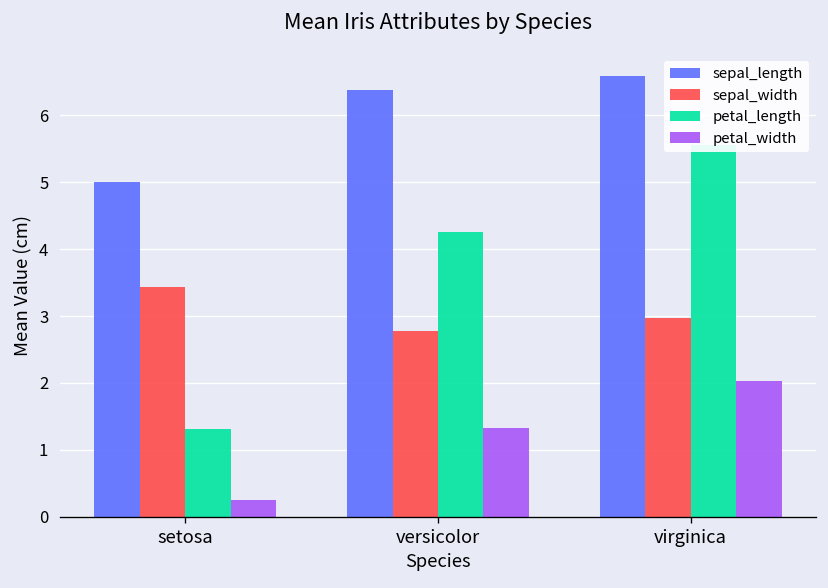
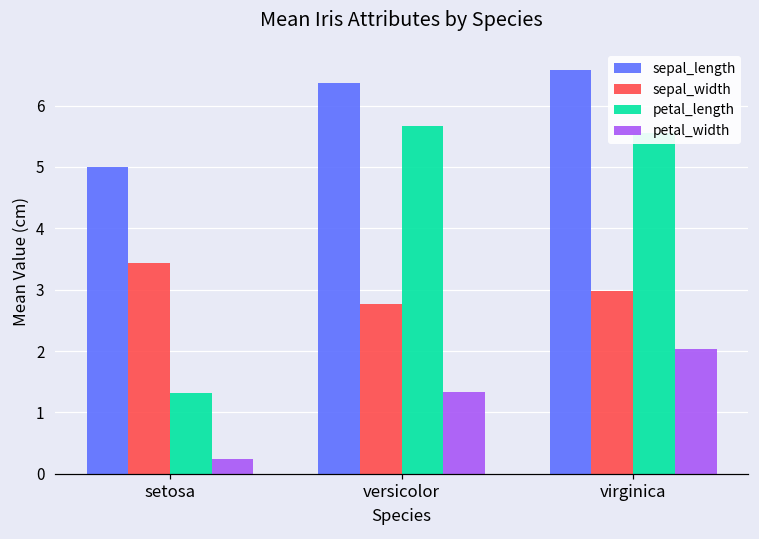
  {
    "sepal_length": {
      "setosa": 5.0,
      "versicolor": 6.4,
      "virginica": 6.6
    },
    "sepal_width": {
      "setosa": 3.4,
      "versicolor": 2.8,
      "virginica": 3.0
    },
    "petal_length": {
      "setosa": 1.3,
-     "versicolor": 4.3
+     "versicolor": 5.7
    },
    "petal_width": {
      "setosa": 0.2,
      "versicolor": 1.3,
      "virginica": 2.0
    }
  }
